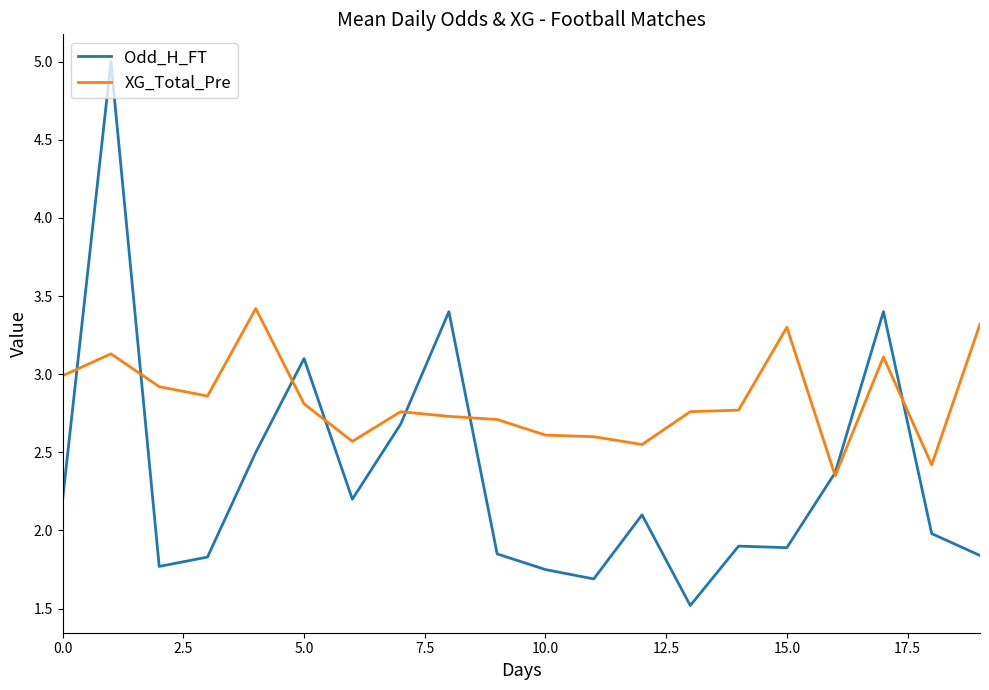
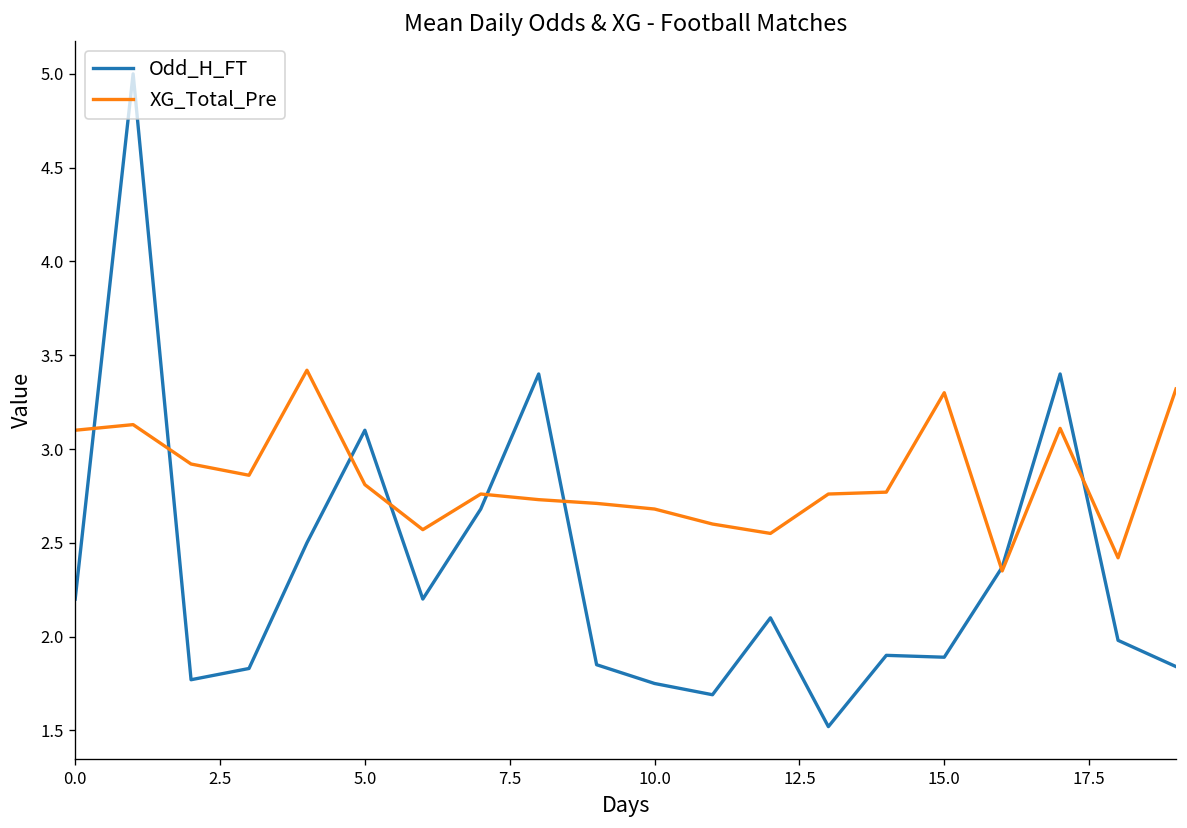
  {
    "Odd_H_FT": {
      "0.0": 2.20,
      "5.0": 3.10,
      "10.0": 1.75,
      "15.0": 1.89
    },
    "XG_Total_Pre": {
-     "0.0": 2.99,
+     "0.0": 3.10,
      "5.0": 2.81,
-     "10.0": 2.61,
+     "10.0": 2.68,
      "15.0": 3.30
    }
  }
